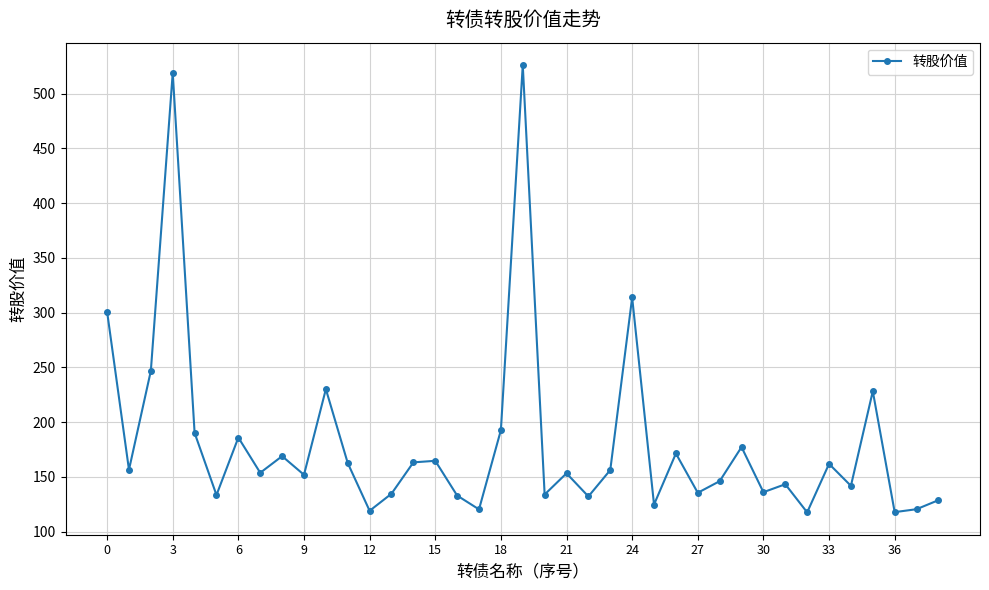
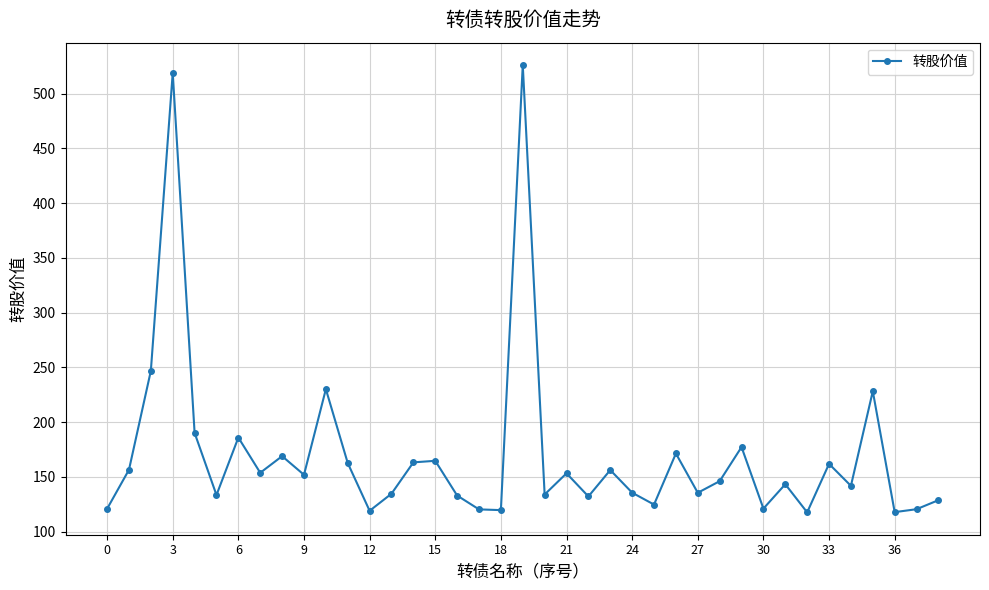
  {
-   "0": 301,
+   "0": 121,
    "3": 519,
    "6": 186,
    "9": 152,
    "12": 119,
    "15": 165,
-   "18": 193,
+   "18": 120,
    "21": 153,
-   "24": 314,
+   "24": 136,
    "27": 136,
-   "30": 136,
+   "30": 121,
    "33": 162,
    "36": 118
  }
